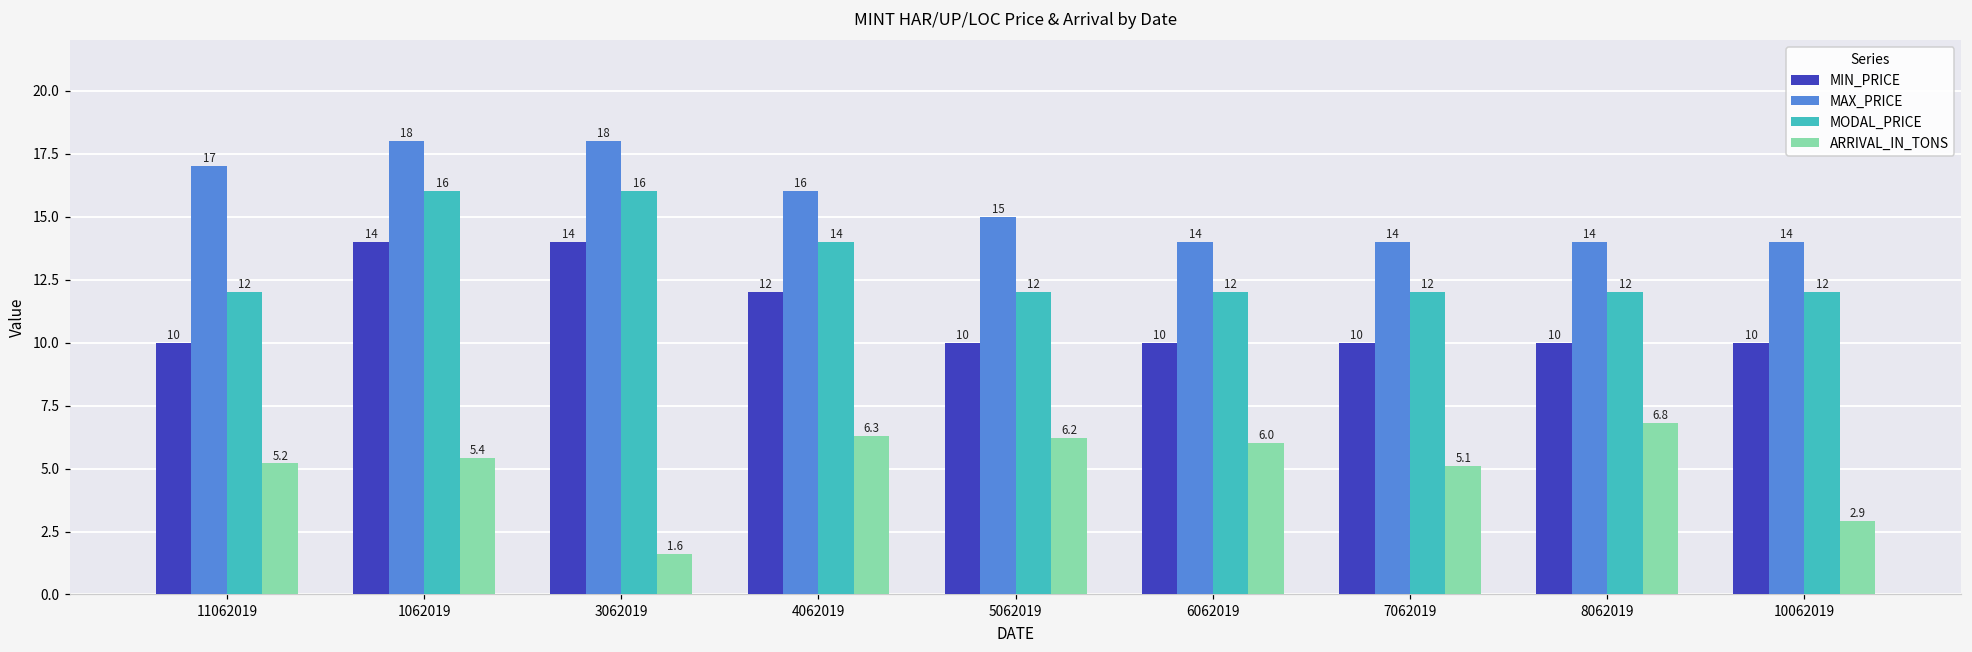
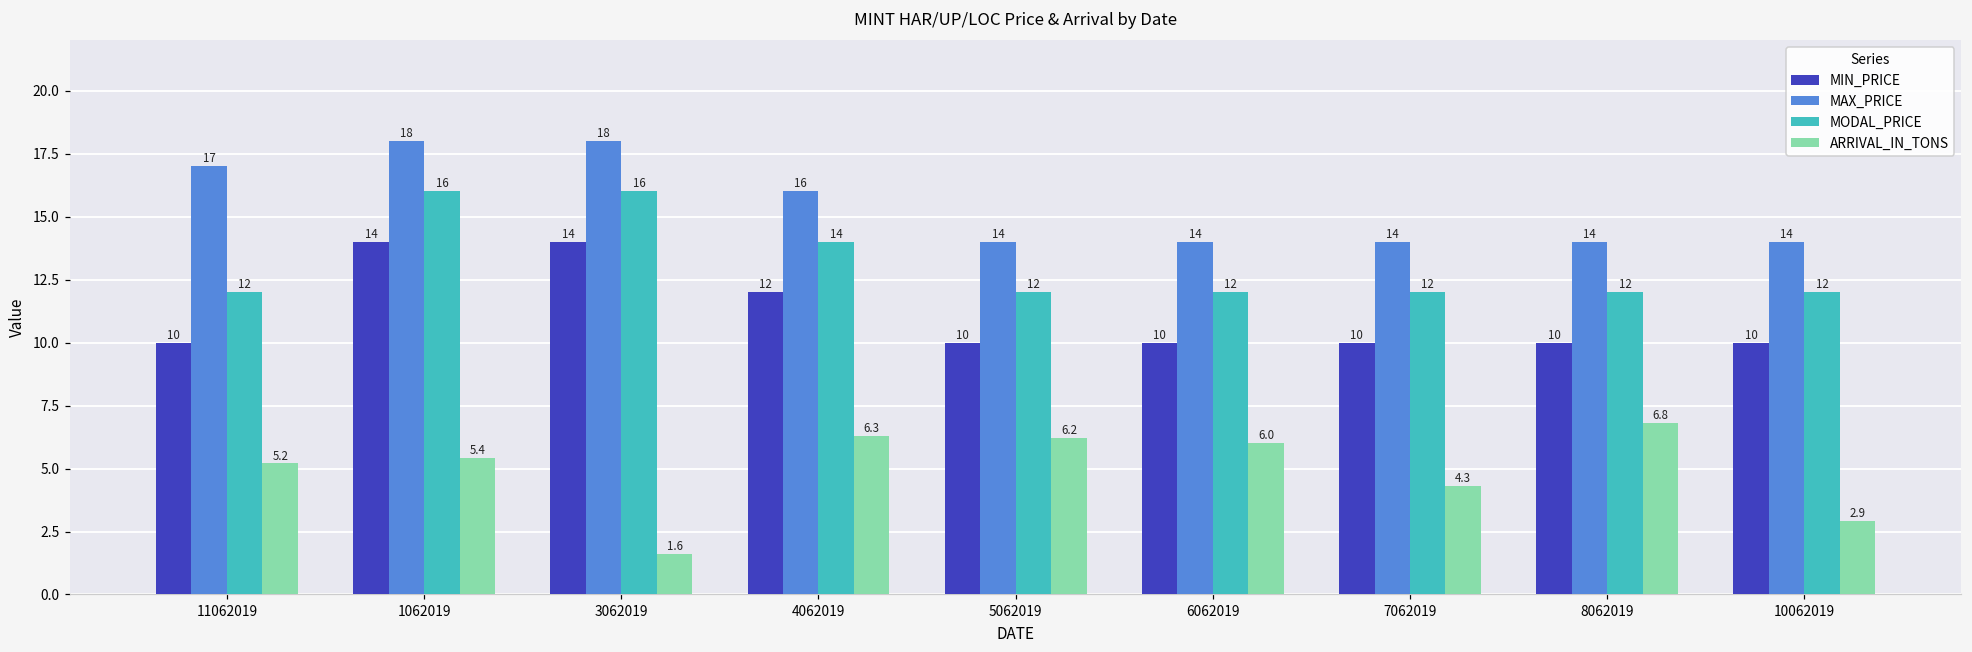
  {
    "MIN_PRICE": {
      "11062019": 10,
      "1062019": 14,
      "3062019": 14,
      "4062019": 12,
      "5062019": 10,
      "6062019": 10,
      "7062019": 10,
      "8062019": 10,
      "10062019": 10
    },
    "MAX_PRICE": {
      "11062019": 17,
      "1062019": 18,
      "3062019": 18,
      "4062019": 16,
-     "5062019": 15,
+     "5062019": 14,
      "6062019": 14,
      "7062019": 14,
      "8062019": 14,
      "10062019": 14
    },
    "MODAL_PRICE": {
      "11062019": 12,
      "1062019": 16,
      "3062019": 16,
      "4062019": 14,
      "5062019": 12,
      "6062019": 12,
      "7062019": 12,
      "8062019": 12,
      "10062019": 12
    },
    "ARRIVAL_IN_TONS": {
      "11062019": 5.2,
      "1062019": 5.4,
      "3062019": 1.6,
      "4062019": 6.3,
      "5062019": 6.2,
      "6062019": 6.0,
-     "7062019": 5.1,
+     "7062019": 4.3,
      "8062019": 6.8,
      "10062019": 2.9
    }
  }
